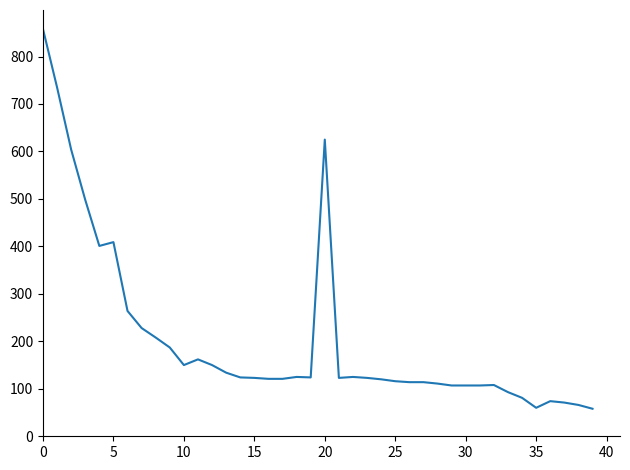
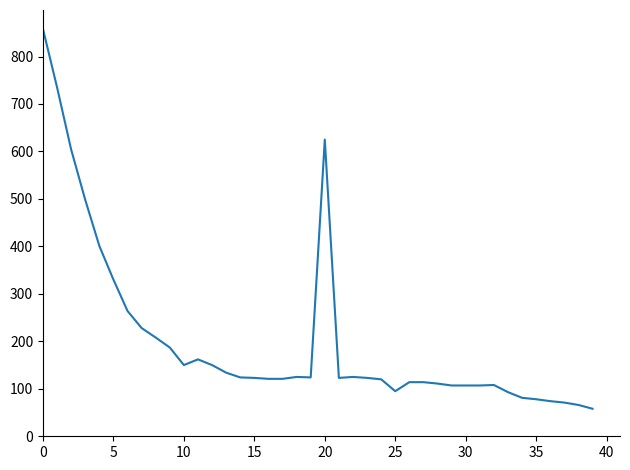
  {
    "0": 860,
-   "5": 410,
+   "5": 330,
    "10": 150,
    "15": 120,
    "20": 630,
-   "25": 120,
+   "25": 100,
    "30": 110,
-   "35": 60
+   "35": 80
  }
